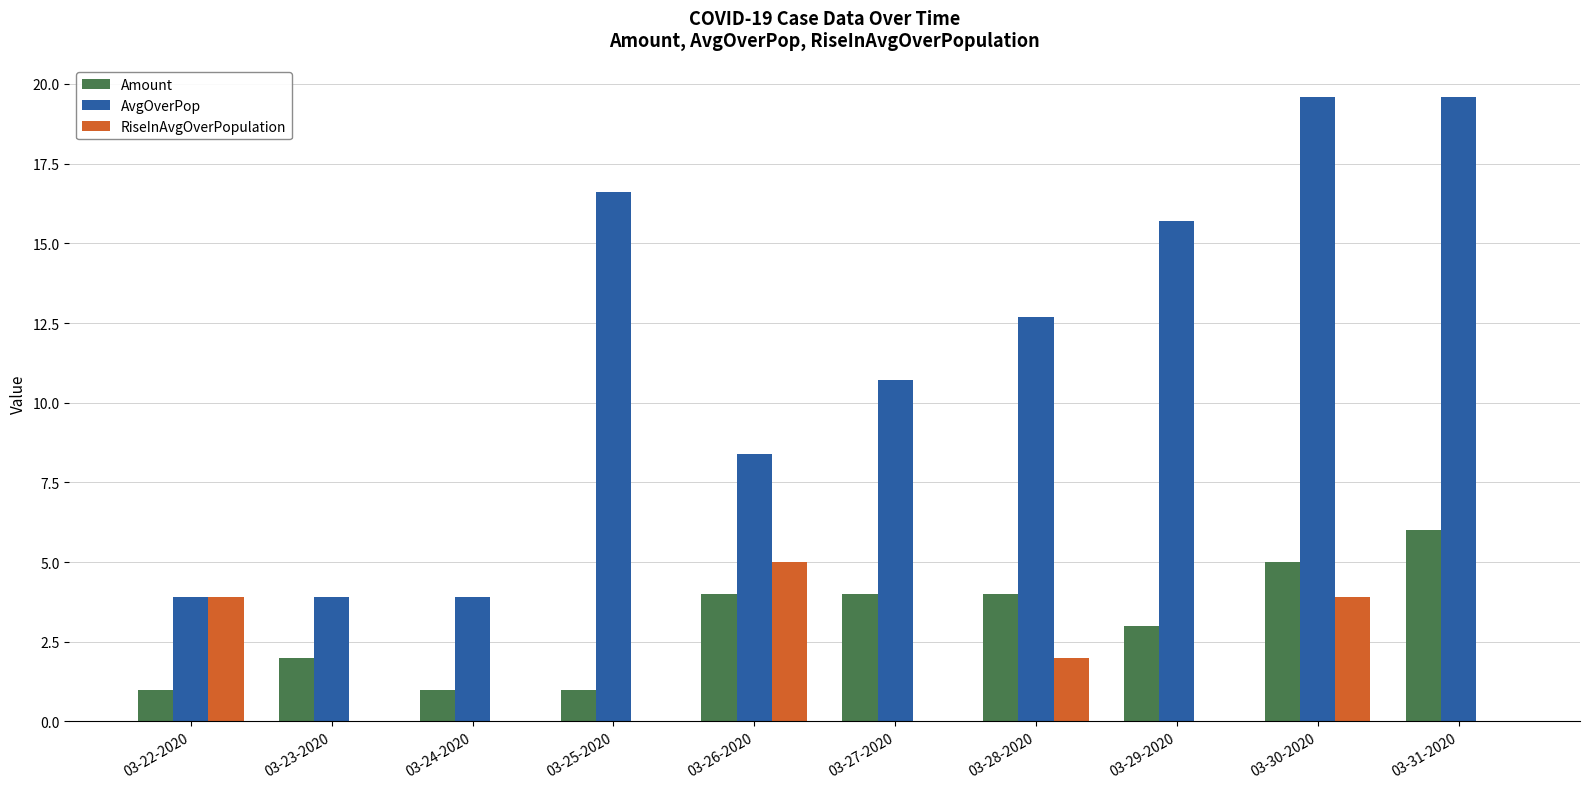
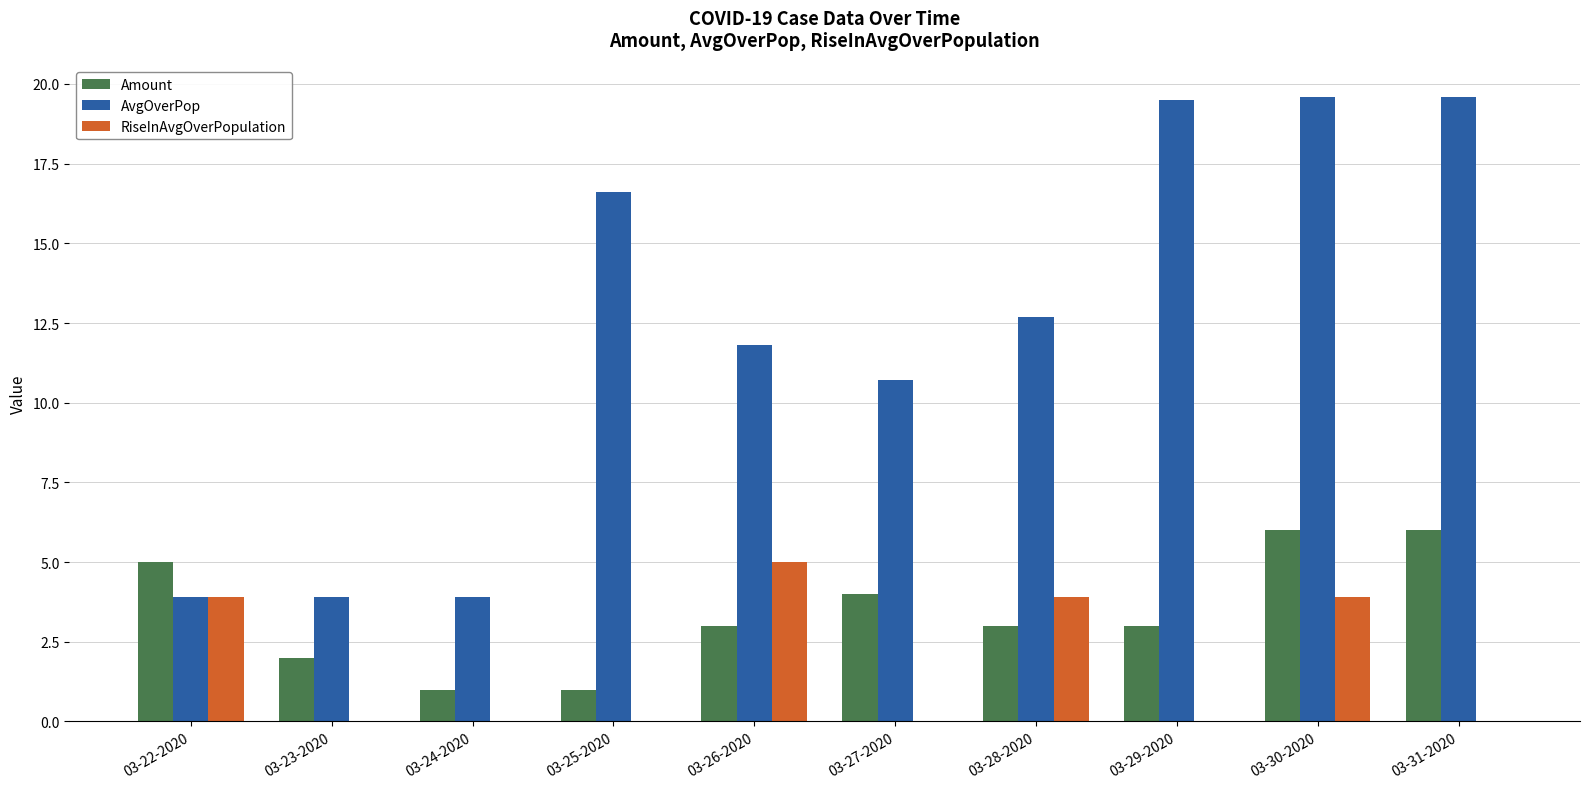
  {
    "Amount": {
-     "03-22-2020": 1,
+     "03-22-2020": 5,
      "03-23-2020": 2,
      "03-24-2020": 1,
      "03-25-2020": 1,
-     "03-26-2020": 4,
+     "03-26-2020": 3,
      "03-27-2020": 4,
-     "03-28-2020": 4,
+     "03-28-2020": 3,
      "03-29-2020": 3,
-     "03-30-2020": 5,
+     "03-30-2020": 6,
      "03-31-2020": 6
    },
    "AvgOverPop": {
      "03-22-2020": 3.9,
      "03-23-2020": 3.9,
      "03-24-2020": 3.9,
      "03-25-2020": 16.6,
-     "03-26-2020": 8.4,
+     "03-26-2020": 11.8,
      "03-27-2020": 10.7,
      "03-28-2020": 12.7,
-     "03-29-2020": 15.7,
+     "03-29-2020": 19.5,
      "03-30-2020": 19.6,
      "03-31-2020": 19.6
    },
    "RiseInAvgOverPopulation": {
      "03-22-2020": 3.9,
      "03-23-2020": 0.0,
      "03-24-2020": 0.0,
      "03-25-2020": 0.0,
      "03-26-2020": 5.0,
      "03-27-2020": 0.0,
-     "03-28-2020": 2.0,
+     "03-28-2020": 3.9,
      "03-29-2020": 0.0,
      "03-30-2020": 3.9,
      "03-31-2020": 0.0
    }
  }
